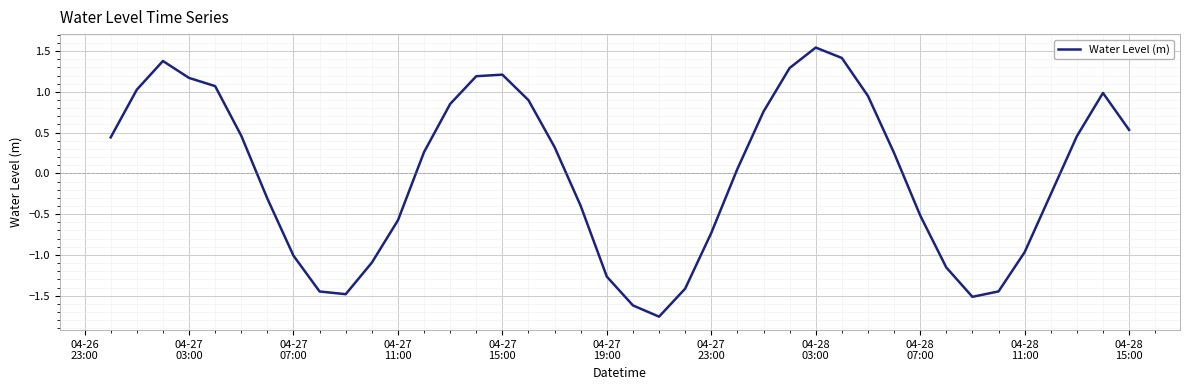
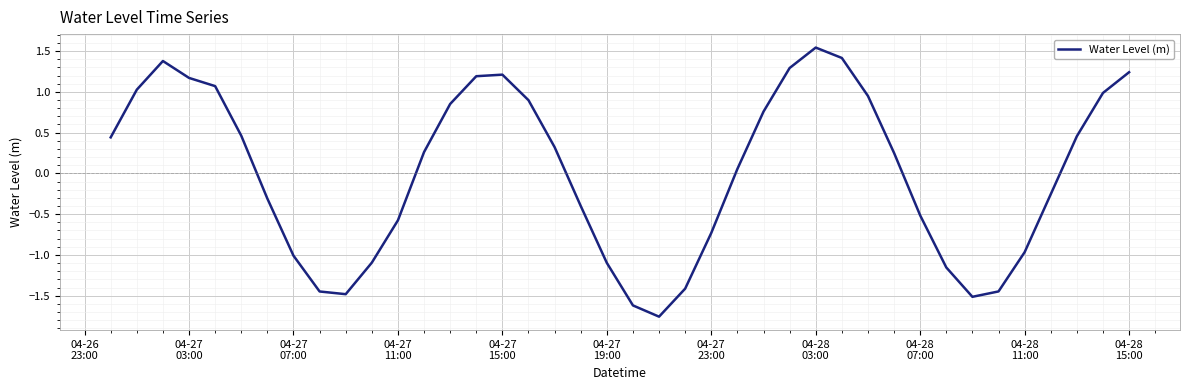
  {
    "04-27 03:00": 1.2,
    "04-27 07:00": -1.0,
    "04-27 11:00": -0.6,
    "04-27 15:00": 1.2,
-   "04-27 19:00": -1.3,
+   "04-27 19:00": -1.1,
    "04-27 23:00": -0.7,
    "04-28 03:00": 1.5,
    "04-28 07:00": -0.5,
    "04-28 11:00": -1.0,
-   "04-28 15:00": 0.5
+   "04-28 15:00": 1.2
  }
